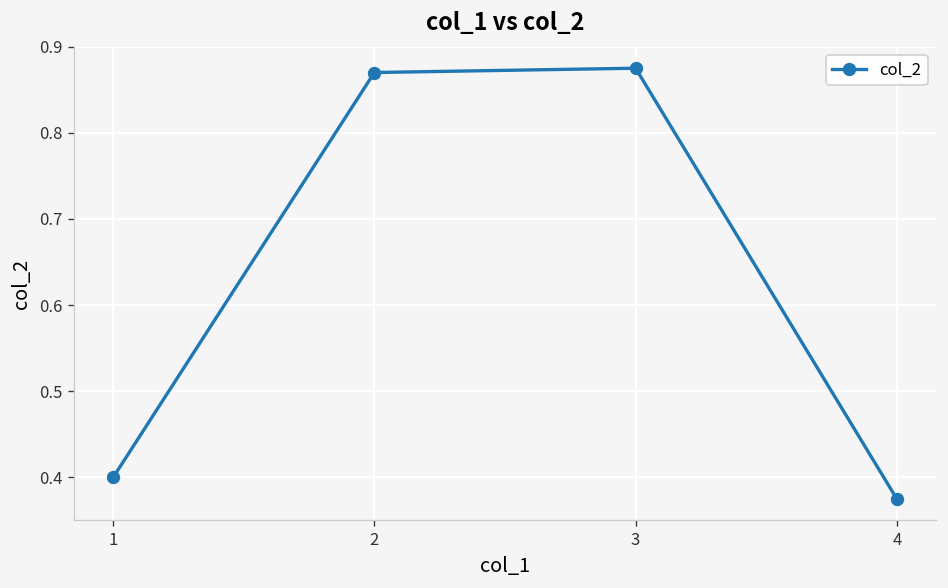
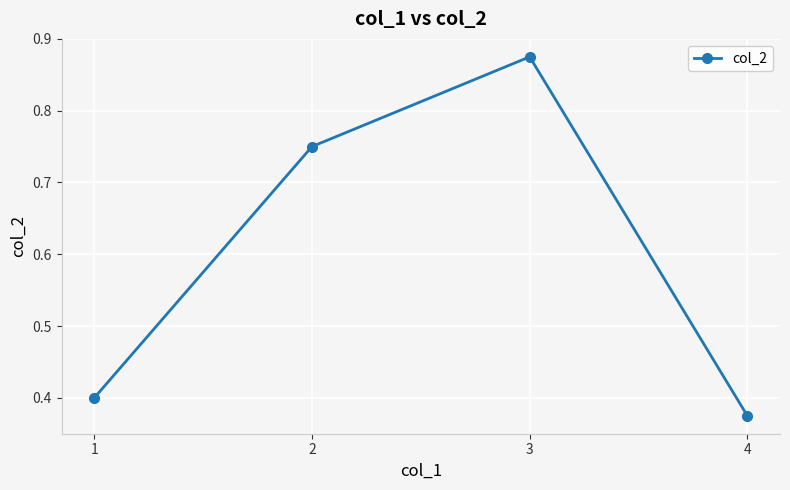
  {
    "1": 0.40,
-   "2": 0.87,
+   "2": 0.75,
    "3": 0.88,
    "4": 0.38
  }
